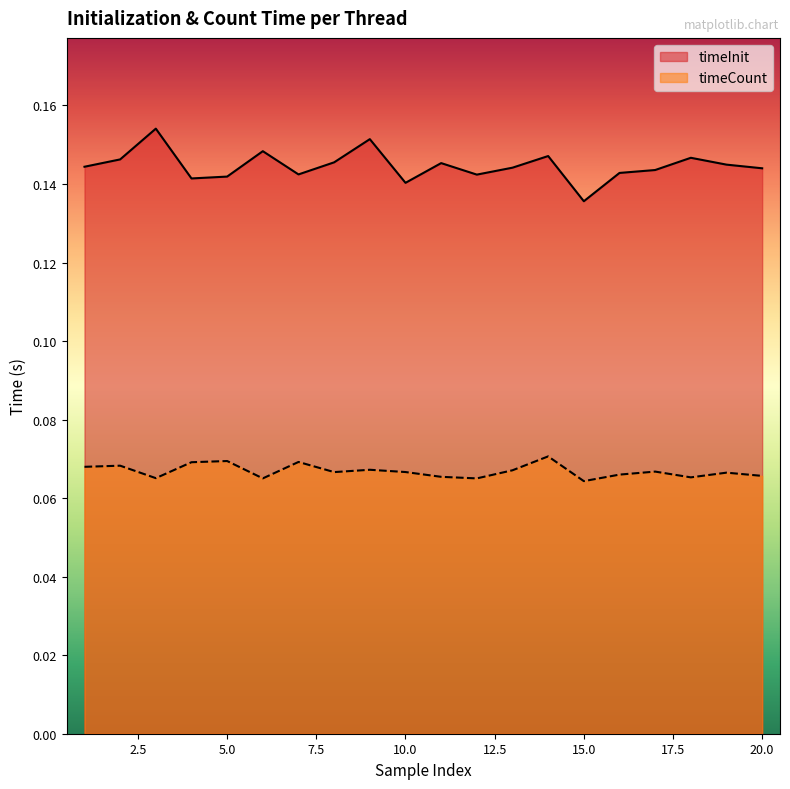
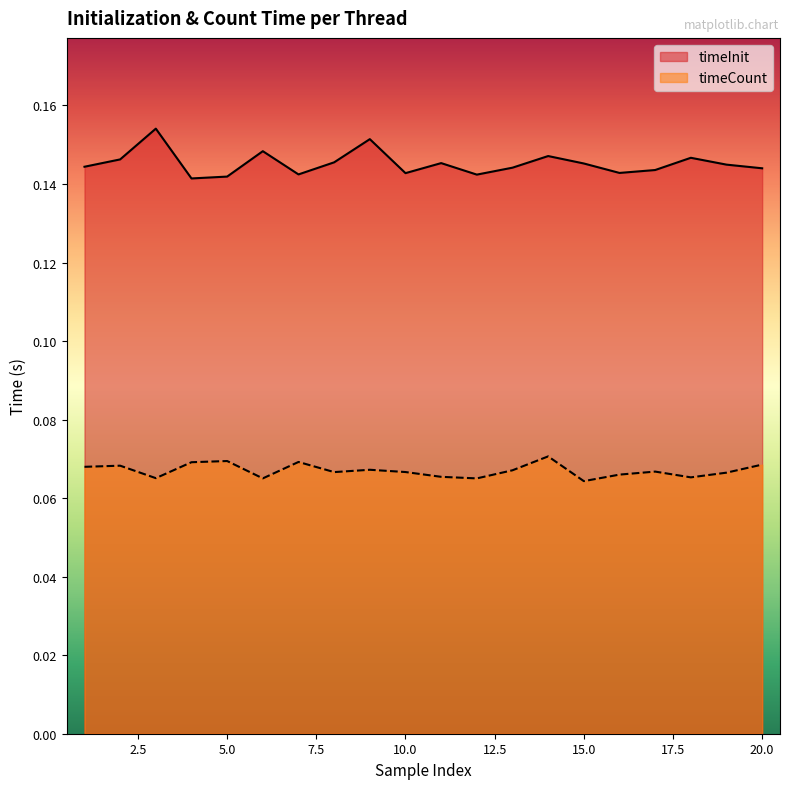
  {
    "timeInit": {
      "5.0": 0.142,
-     "10.0": 0.140,
-     "15.0": 0.136,
+     "10.0": 0.143,
+     "15.0": 0.145,
      "20.0": 0.144
    },
    "timeCount": {
      "5.0": 0.069,
      "10.0": 0.067,
      "15.0": 0.064,
-     "20.0": 0.066
+     "20.0": 0.069
    }
  }
